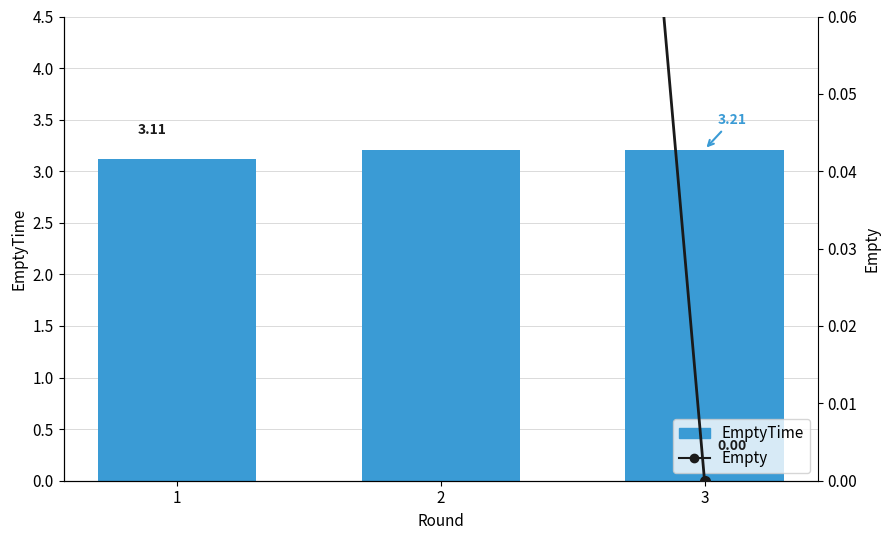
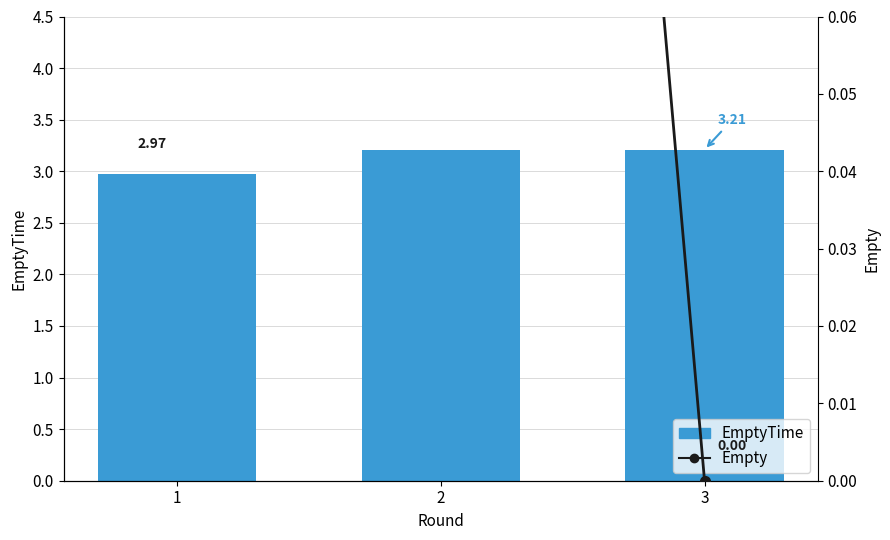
  {
    "EmptyTime": {
-     "1": 3.11,
+     "1": 2.97,
      "3": 3.21
    }
  }
